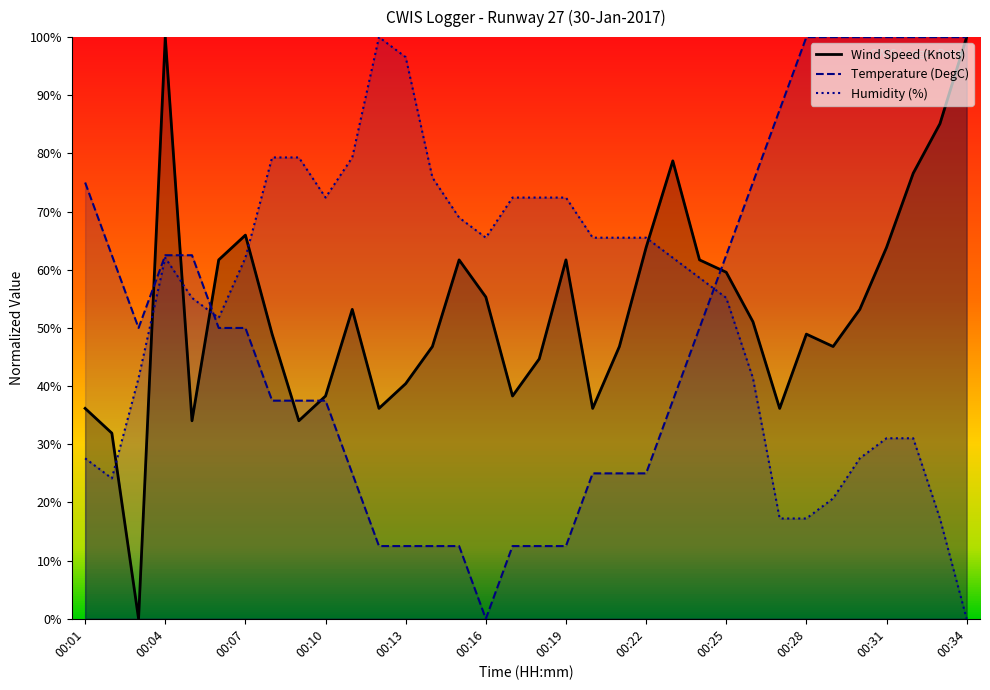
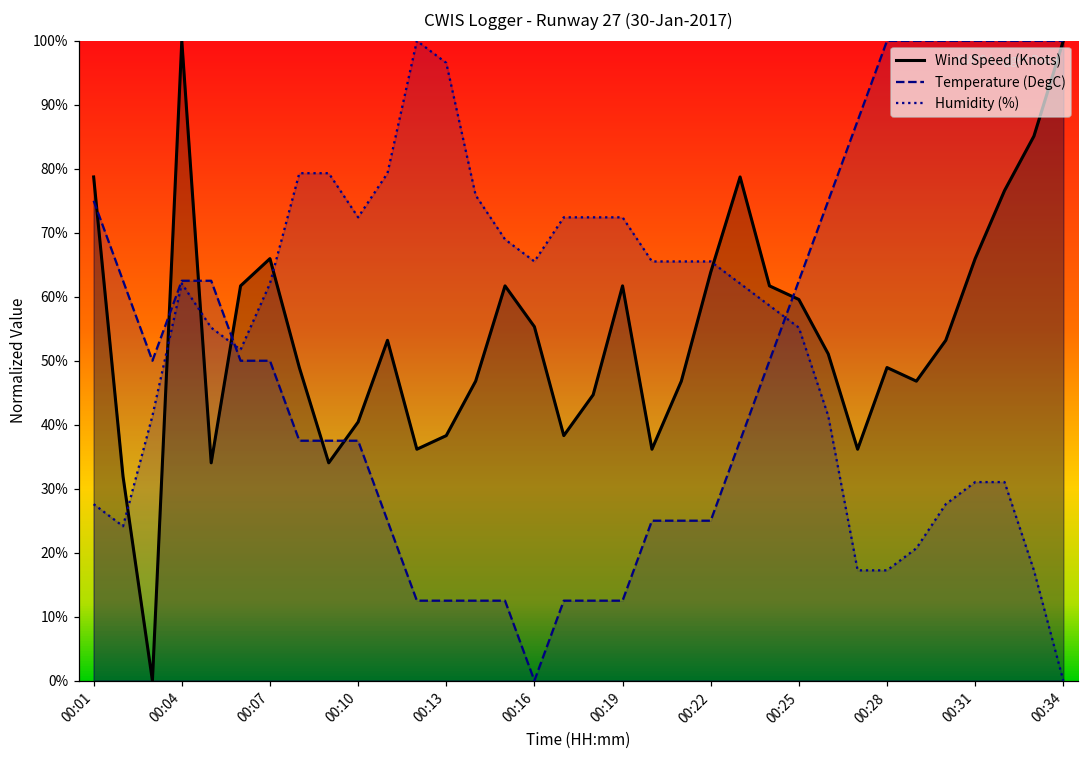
  {
    "Wind Speed (Knots)": {
-     "00:01": "36%",
+     "00:01": "79%",
      "00:04": "100%",
      "00:07": "66%",
-     "00:10": "38%",
-     "00:13": "40%",
+     "00:10": "40%",
+     "00:13": "38%",
      "00:16": "55%",
      "00:19": "62%",
      "00:22": "64%",
      "00:25": "60%",
      "00:28": "49%",
-     "00:31": "64%"
+     "00:31": "66%"
    }
  }
